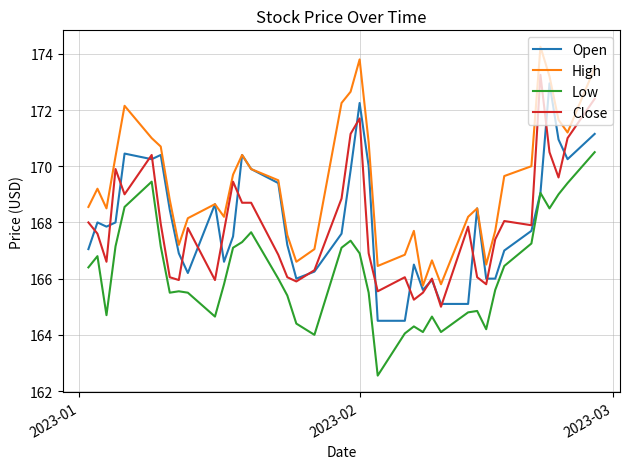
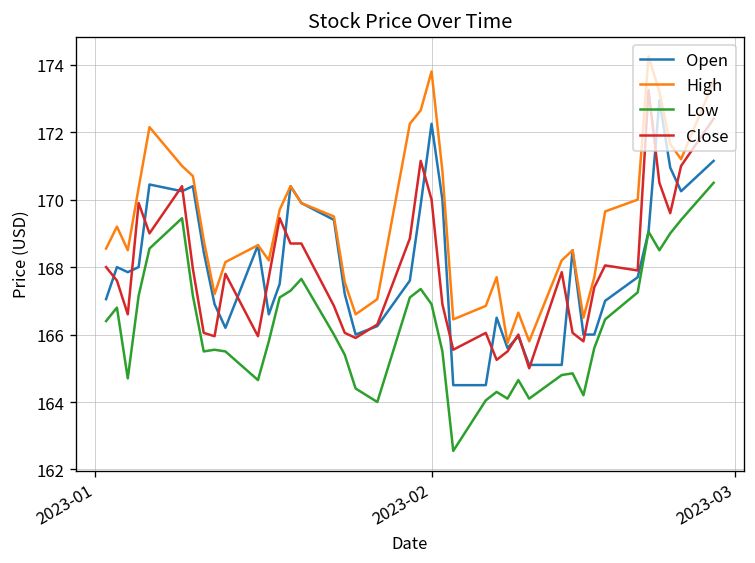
  {
    "Open": {
      "2023-02": 172.3
    },
    "High": {
      "2023-02": 173.8
    },
    "Low": {
      "2023-02": 166.9
    },
    "Close": {
-     "2023-02": 171.7
+     "2023-02": 170.0
    }
  }
